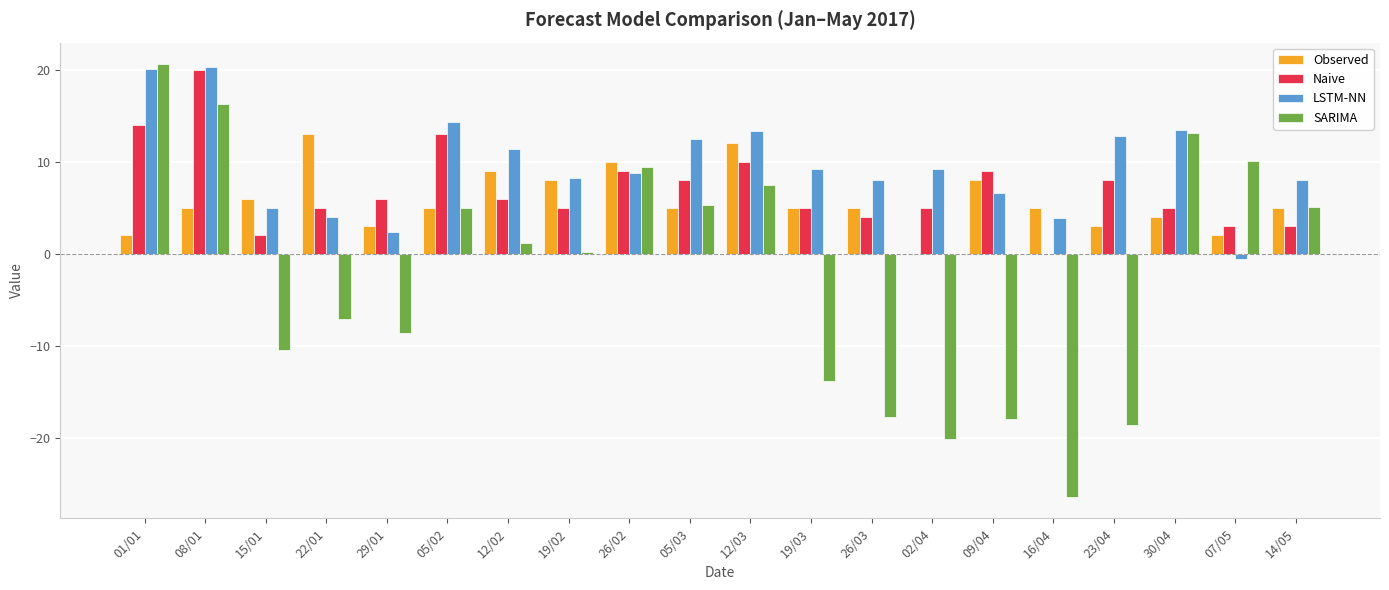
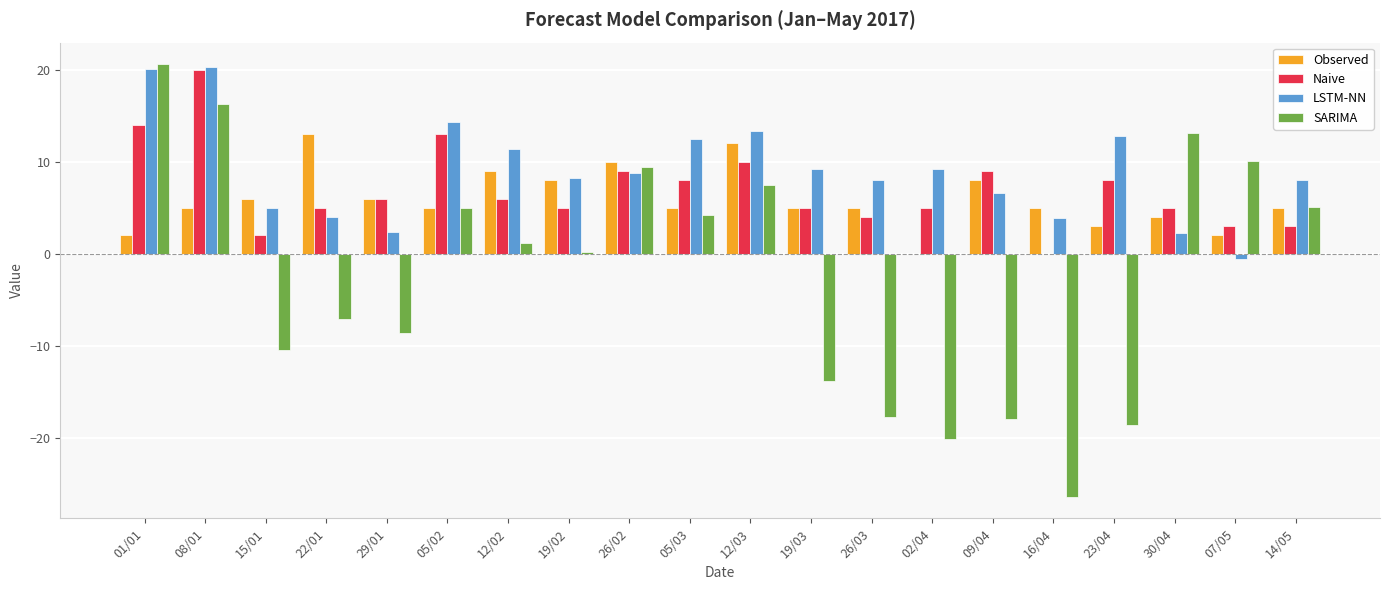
  {
    "Observed": {
      "01/01": 2,
      "08/01": 5,
      "15/01": 6,
      "22/01": 13,
-     "29/01": 3,
+     "29/01": 6,
      "05/02": 5,
      "12/02": 9,
      "19/02": 8,
      "26/02": 10,
      "05/03": 5,
      "12/03": 12,
      "19/03": 5,
      "26/03": 5,
      "02/04": 0,
      "09/04": 8,
      "16/04": 5,
      "23/04": 3,
      "30/04": 4,
      "07/05": 2,
      "14/05": 5
    },
    "Naive": {
      "01/01": 14,
      "08/01": 20,
      "15/01": 2,
      "22/01": 5,
      "29/01": 6,
      "05/02": 13,
      "12/02": 6,
      "19/02": 5,
      "26/02": 9,
      "05/03": 8,
      "12/03": 10,
      "19/03": 5,
      "26/03": 4,
      "02/04": 5,
      "09/04": 9,
      "16/04": 0,
      "23/04": 8,
      "30/04": 5,
      "07/05": 3,
      "14/05": 3
    },
    "LSTM-NN": {
      "01/01": 20,
      "08/01": 20,
      "15/01": 5,
      "22/01": 4,
      "29/01": 2,
      "05/02": 14,
      "12/02": 11,
      "19/02": 8,
      "26/02": 9,
      "05/03": 12,
      "12/03": 13,
      "19/03": 9,
      "26/03": 8,
      "02/04": 9,
      "09/04": 7,
      "16/04": 4,
      "23/04": 13,
-     "30/04": 13,
+     "30/04": 2,
      "07/05": -1,
      "14/05": 8
    },
    "SARIMA": {
      "01/01": 21,
      "08/01": 16,
      "15/01": -10,
      "22/01": -7,
      "29/01": -9,
      "05/02": 5,
      "12/02": 1,
      "26/02": 9,
-     "05/03": 5,
+     "05/03": 4,
      "12/03": 7,
      "19/03": -14,
      "26/03": -18,
      "02/04": -20,
      "09/04": -18,
      "16/04": -26,
      "23/04": -19,
      "30/04": 13,
      "07/05": 10,
      "14/05": 5
    }
  }
